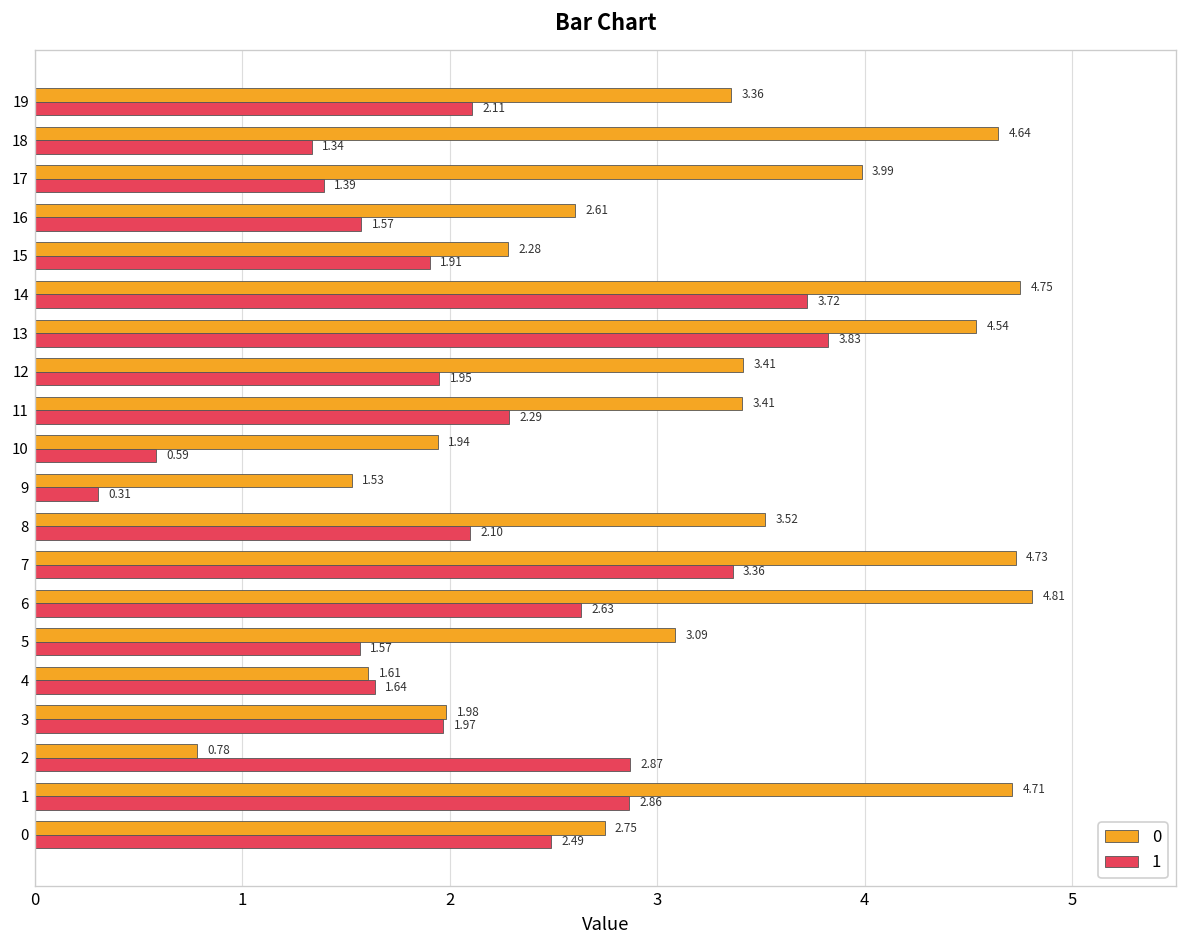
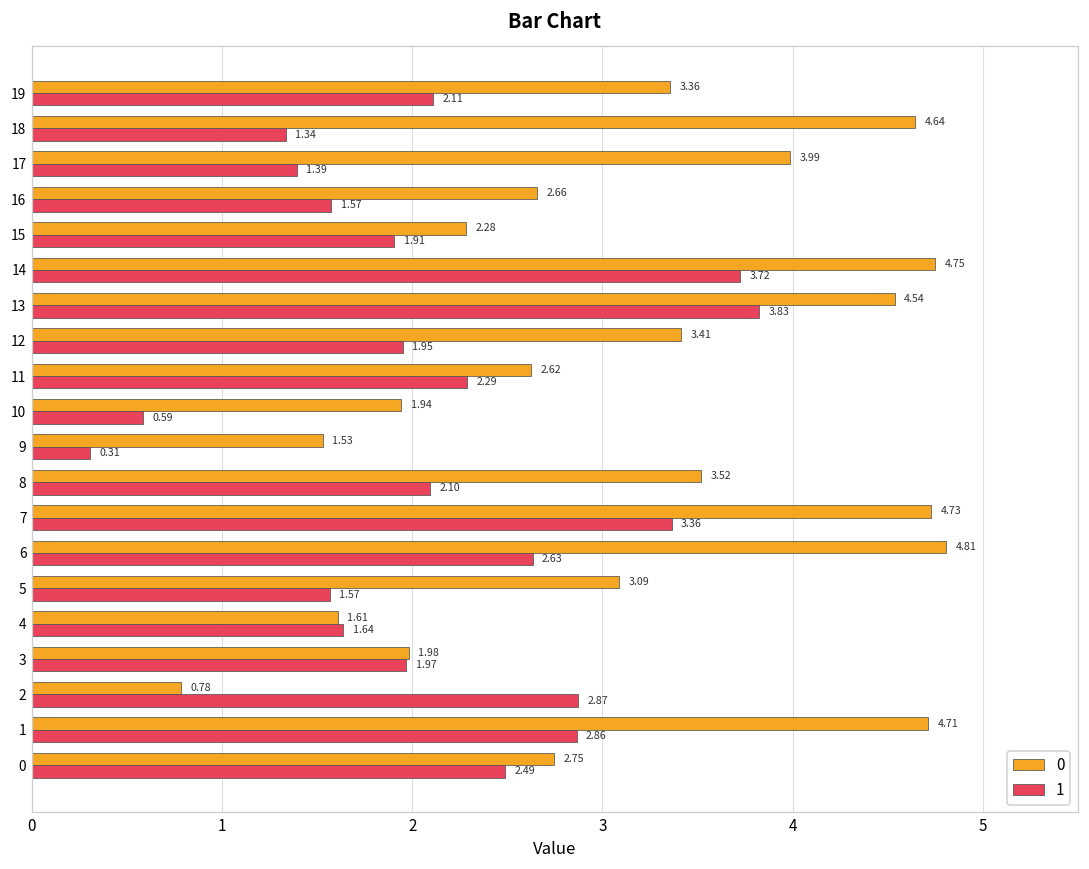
  {
    "0": {
      "19": 3.36,
      "18": 4.64,
      "17": 3.99,
-     "16": 2.61,
+     "16": 2.66,
      "15": 2.28,
      "14": 4.75,
      "13": 4.54,
      "12": 3.41,
-     "11": 3.41,
+     "11": 2.62,
      "10": 1.94,
      "9": 1.53,
      "8": 3.52,
      "7": 4.73,
      "6": 4.81,
      "5": 3.09,
      "4": 1.61,
      "3": 1.98,
      "2": 0.78,
      "1": 4.71,
      "0": 2.75
    },
    "1": {
      "19": 2.11,
      "18": 1.34,
      "17": 1.39,
      "16": 1.57,
      "15": 1.91,
      "14": 3.72,
      "13": 3.83,
      "12": 1.95,
      "11": 2.29,
      "10": 0.59,
      "9": 0.31,
      "8": 2.10,
      "7": 3.36,
      "6": 2.63,
      "5": 1.57,
      "4": 1.64,
      "3": 1.97,
      "2": 2.87,
      "1": 2.86,
      "0": 2.49
    }
  }
